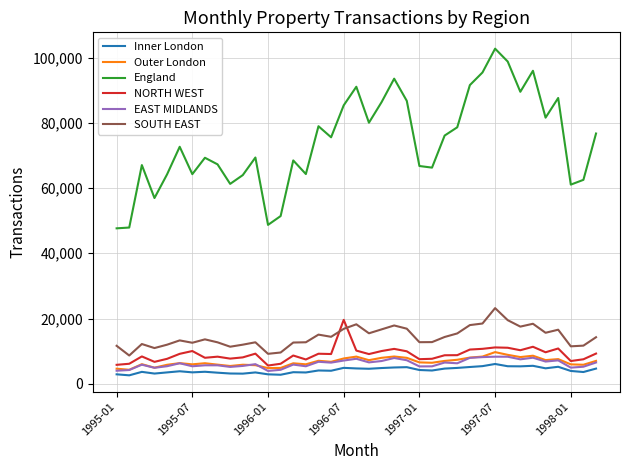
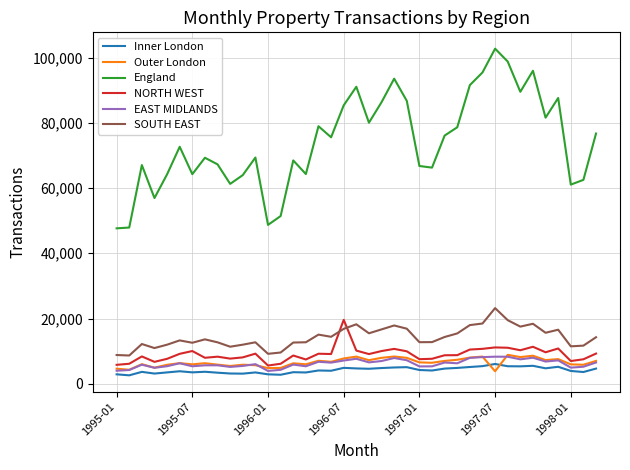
  {
    "Inner London": {
      "1995-01": "3,000",
      "1995-07": "3,000",
      "1996-01": "3,000",
      "1996-07": "5,000",
      "1997-01": "4,000",
      "1997-07": "6,000",
      "1998-01": "4,000"
    },
    "Outer London": {
      "1996-01": "5,000",
      "1997-01": "7,000",
-     "1997-07": "10,000",
+     "1997-07": "4,000",
      "1998-01": "6,000"
    },
    "England": {
      "1995-01": "48,000",
      "1995-07": "64,000",
      "1996-01": "49,000",
      "1996-07": "85,000",
      "1997-01": "67,000",
      "1997-07": "103,000",
      "1998-01": "61,000"
    },
    "NORTH WEST": {
      "1995-01": "6,000",
      "1995-07": "10,000",
      "1996-01": "6,000",
      "1996-07": "20,000",
      "1997-01": "8,000",
      "1997-07": "11,000",
      "1998-01": "7,000"
    },
    "EAST MIDLANDS": {
      "1996-01": "4,000",
      "1997-01": "5,000",
      "1997-07": "8,000",
      "1998-01": "5,000"
    },
    "SOUTH EAST": {
-     "1995-01": "12,000",
+     "1995-01": "9,000",
      "1995-07": "13,000",
      "1996-01": "9,000",
      "1996-07": "17,000",
      "1997-01": "13,000",
      "1997-07": "23,000",
      "1998-01": "11,000"
    }
  }
